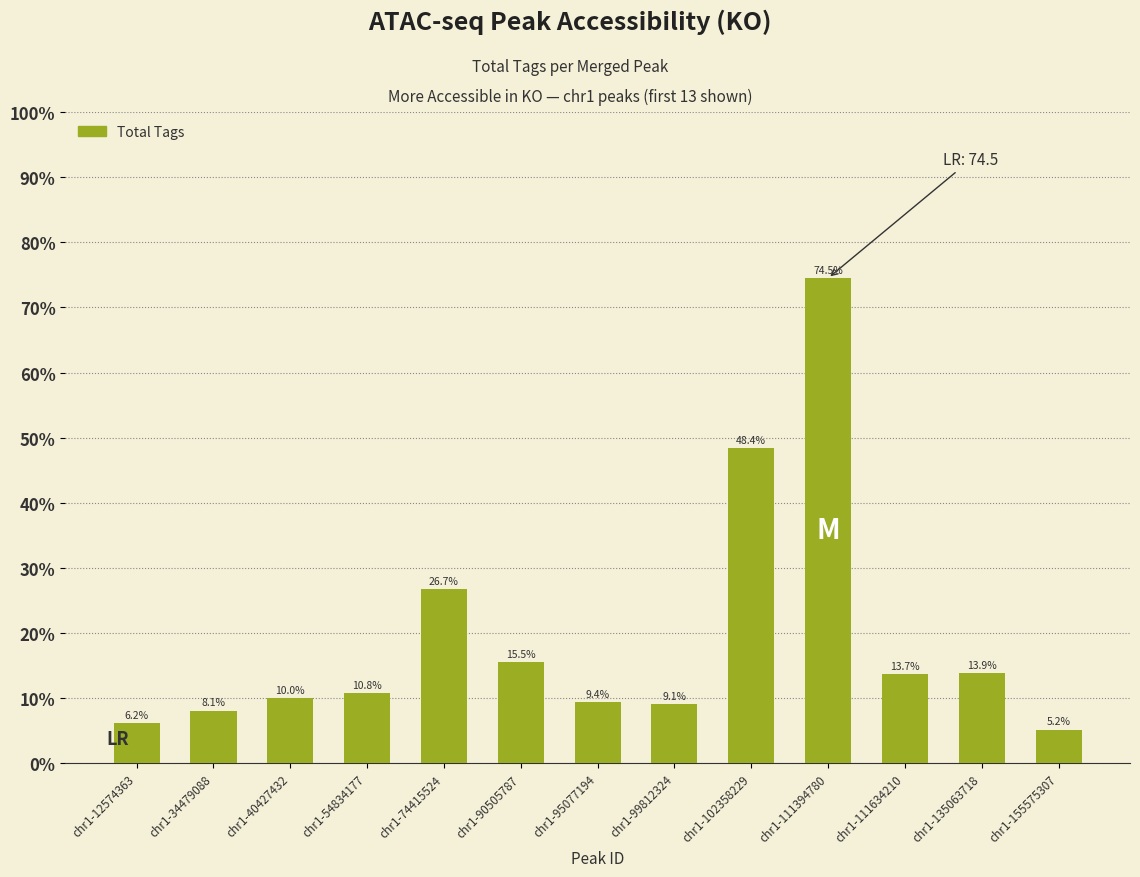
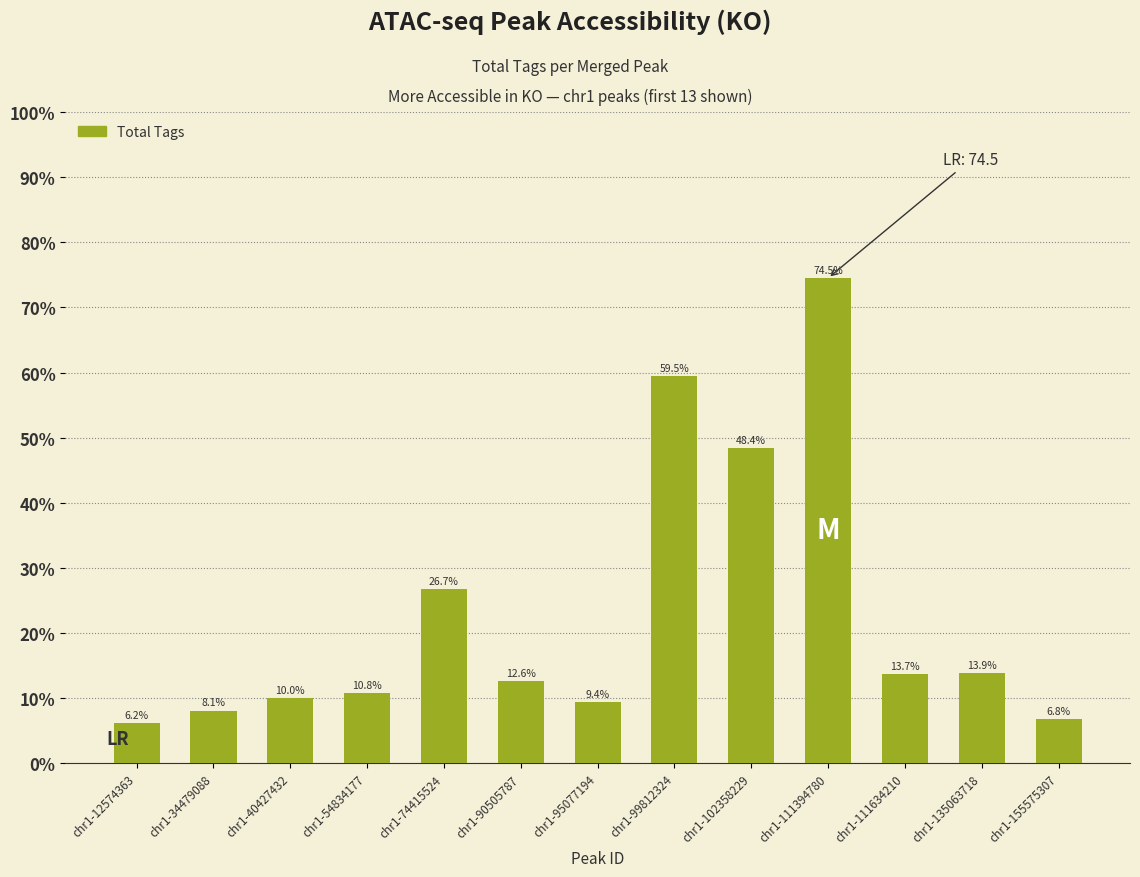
  {
    "chr1-12574363": "6.2%",
    "chr1-34479088": "8.1%",
    "chr1-40427432": "10.0%",
    "chr1-54834177": "10.8%",
    "chr1-74415524": "26.7%",
-   "chr1-90505787": "15.5%",
+   "chr1-90505787": "12.6%",
    "chr1-95077194": "9.4%",
-   "chr1-99812324": "9.1%",
+   "chr1-99812324": "59.5%",
    "chr1-102358229": "48.4%",
    "chr1-111394780": "74.5",
    "chr1-111634210": "13.7%",
    "chr1-135063718": "13.9%",
-   "chr1-155575307": "5.2%"
+   "chr1-155575307": "6.8%"
  }
